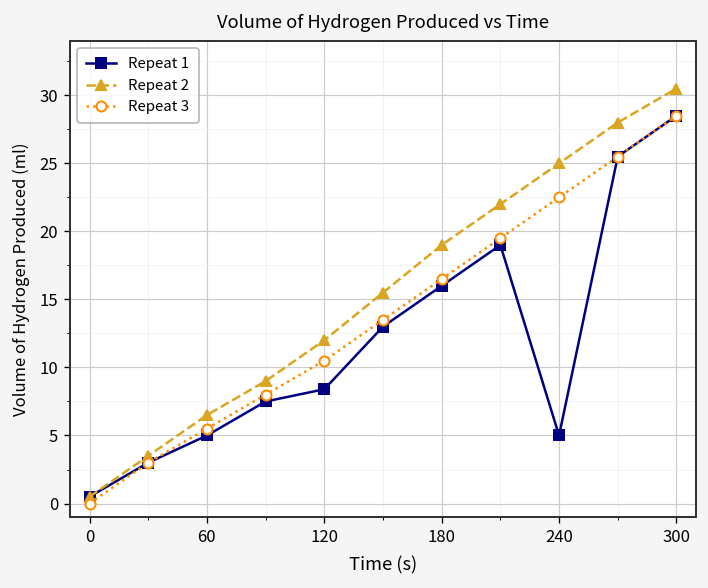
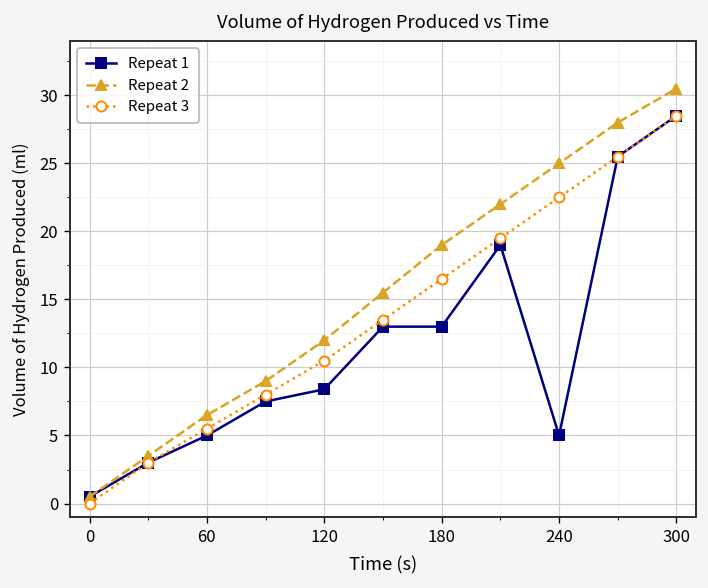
  {
    "Repeat 1": {
      "60": 5,
      "120": 8.4,
-     "180": 16,
+     "180": 13,
      "240": 5
    }
  }
